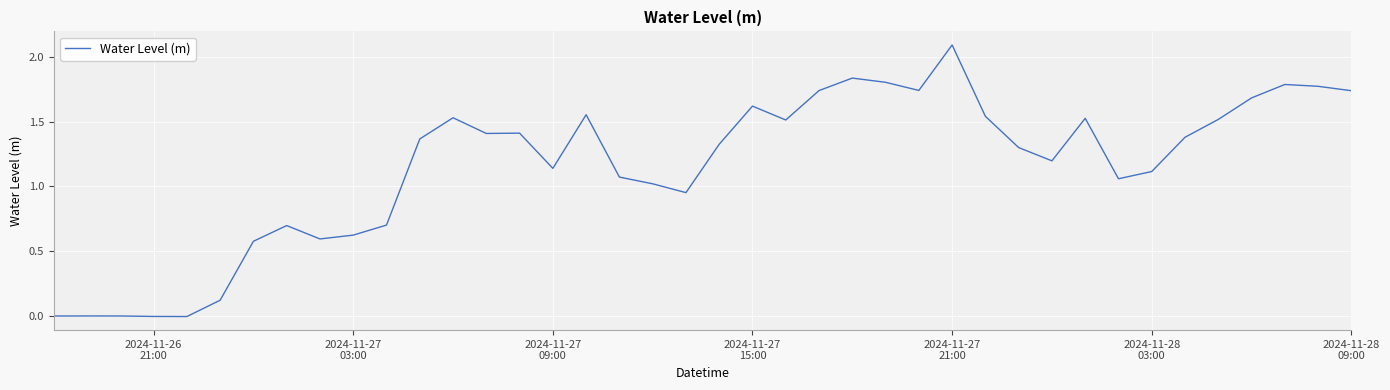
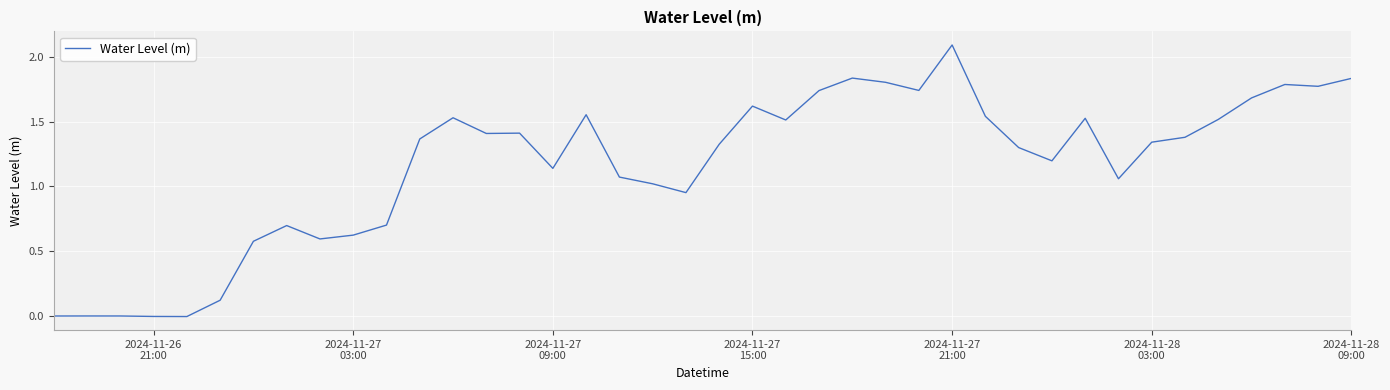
  {
    "2024-11-26 21:00": 0.00,
    "2024-11-27 03:00": 0.62,
    "2024-11-27 09:00": 1.14,
    "2024-11-27 15:00": 1.62,
    "2024-11-27 21:00": 2.09,
-   "2024-11-28 03:00": 1.11,
-   "2024-11-28 09:00": 1.74
+   "2024-11-28 03:00": 1.34,
+   "2024-11-28 09:00": 1.83
  }
